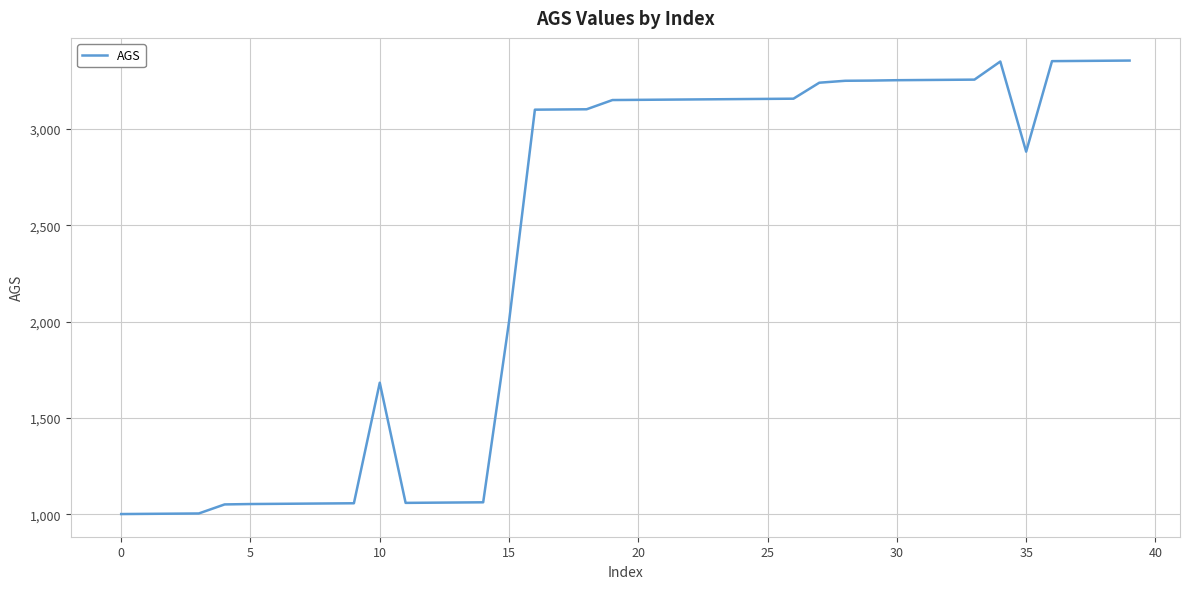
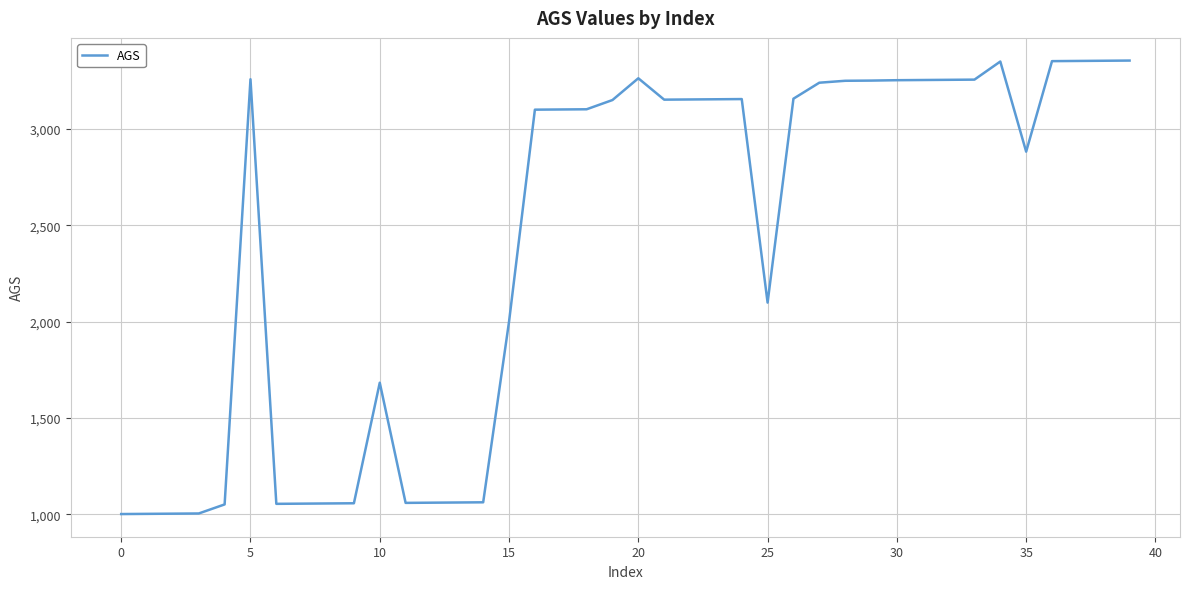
  {
    "0": "1,000",
-   "5": "1,050",
+   "5": "3,260",
    "10": "1,680",
    "15": "2,000",
-   "20": "3,150",
-   "25": "3,160",
+   "20": "3,260",
+   "25": "2,100",
    "30": "3,250",
    "35": "2,880"
  }
